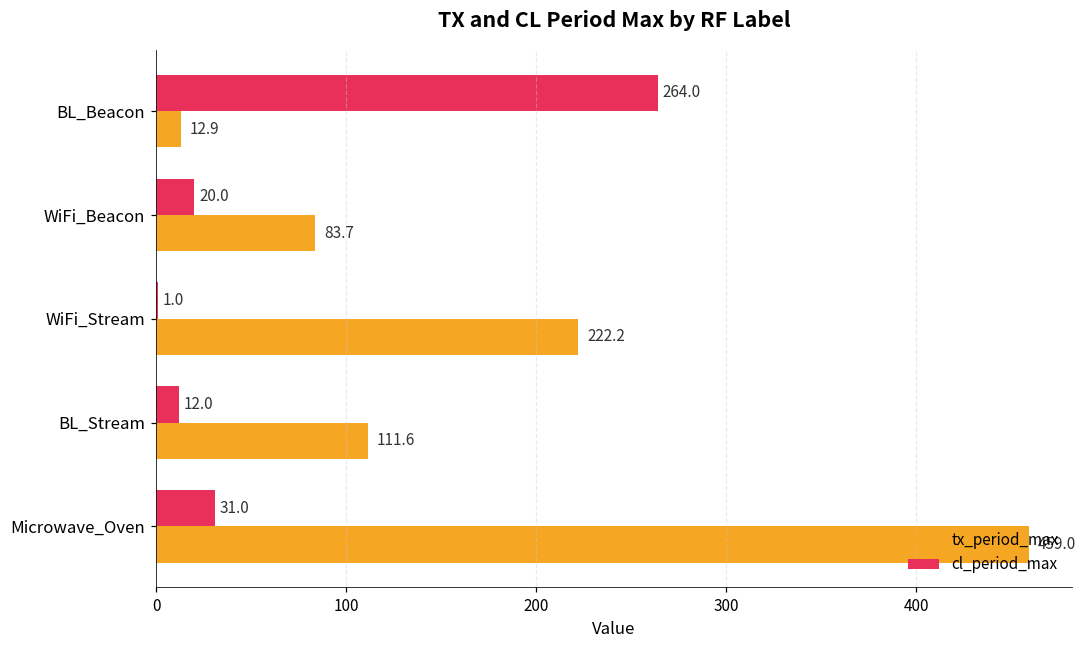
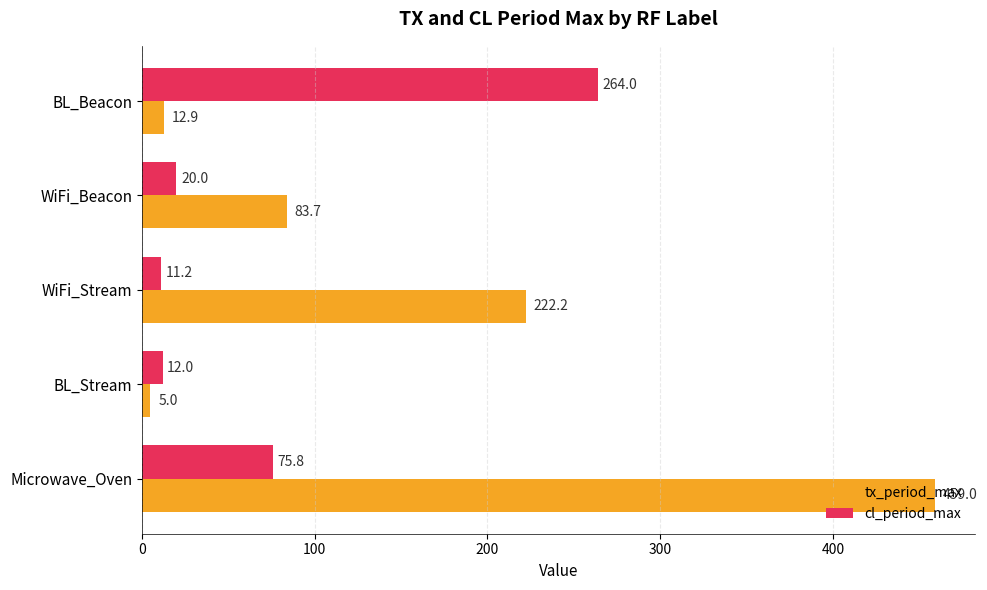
  {
    "tx_period_max": {
      "BL_Beacon": 12.9,
      "WiFi_Beacon": 83.7,
      "WiFi_Stream": 222.2,
-     "BL_Stream": 111.6,
+     "BL_Stream": 5.0,
      "Microwave_Oven": 459.0
    },
    "cl_period_max": {
      "BL_Beacon": 264.0,
      "WiFi_Beacon": 20.0,
-     "WiFi_Stream": 1.0,
+     "WiFi_Stream": 11.2,
      "BL_Stream": 12.0,
-     "Microwave_Oven": 31.0
+     "Microwave_Oven": 75.8
    }
  }
